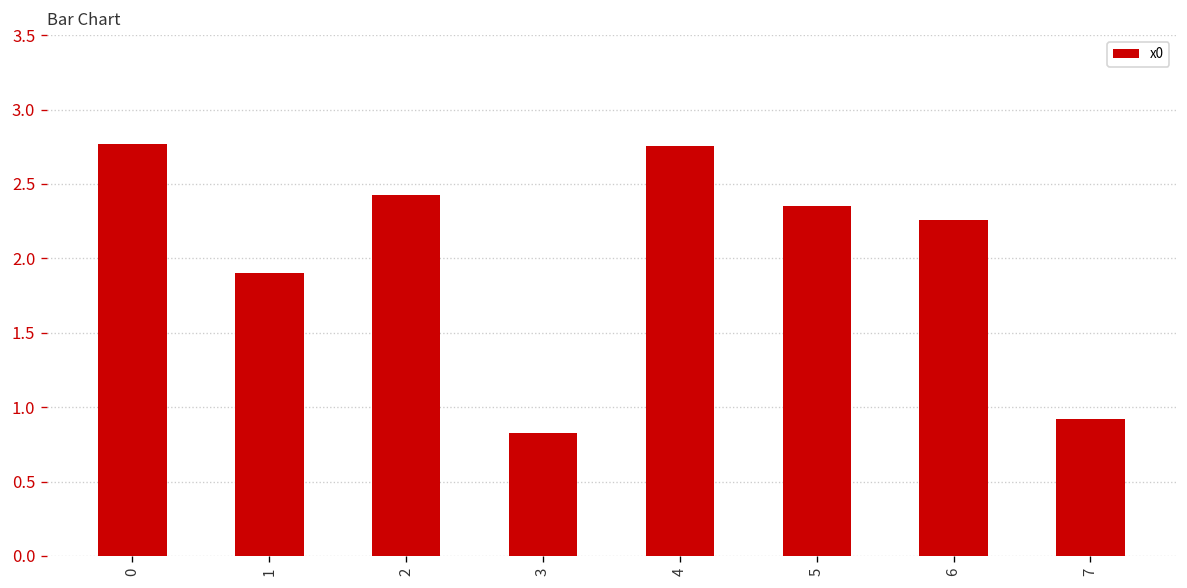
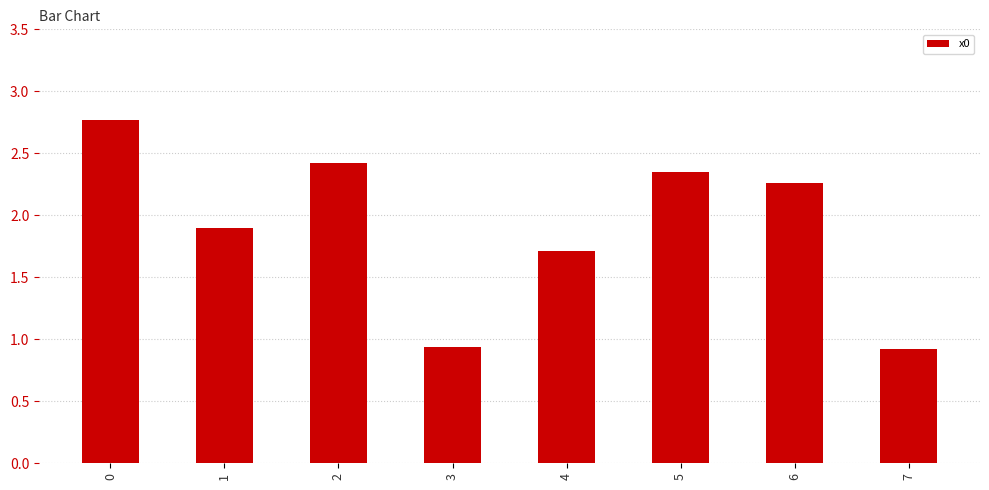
  {
    "0": 2.77,
    "1": 1.90,
    "2": 2.43,
-   "3": 0.83,
-   "4": 2.75,
+   "3": 0.94,
+   "4": 1.71,
    "5": 2.35,
    "6": 2.26,
    "7": 0.92
  }
